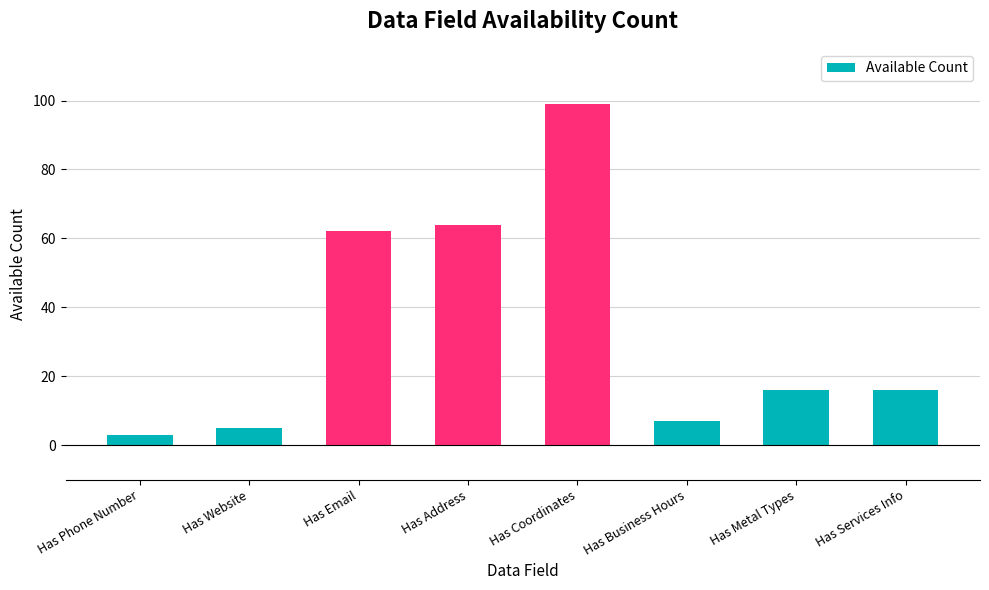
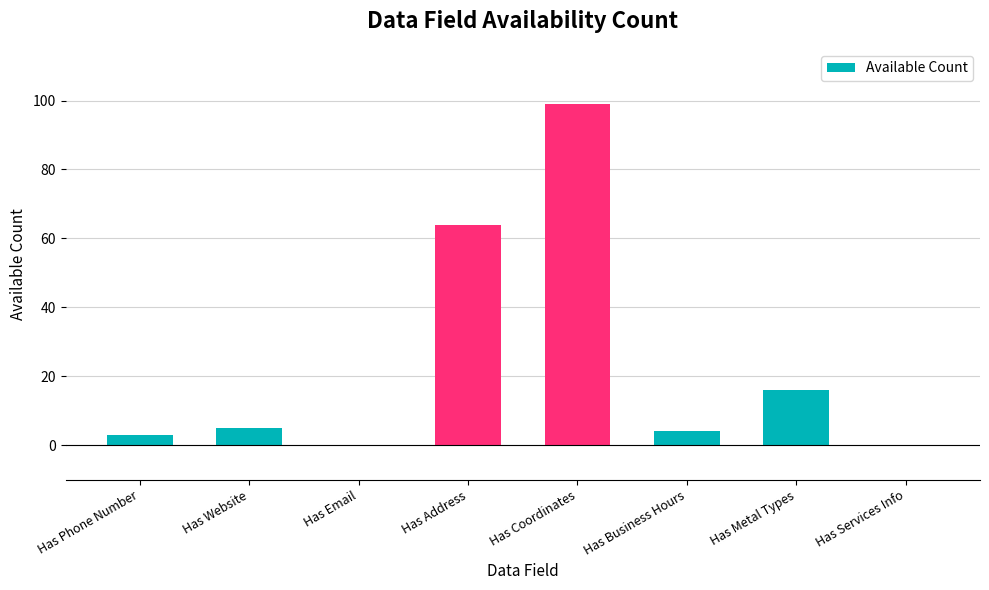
  {
    "Has Phone Number": 3,
    "Has Website": 5,
-   "Has Email": 62,
+   "Has Email": 0,
    "Has Address": 64,
    "Has Coordinates": 99,
-   "Has Business Hours": 7,
+   "Has Business Hours": 4,
    "Has Metal Types": 16,
-   "Has Services Info": 16
+   "Has Services Info": 0
  }
